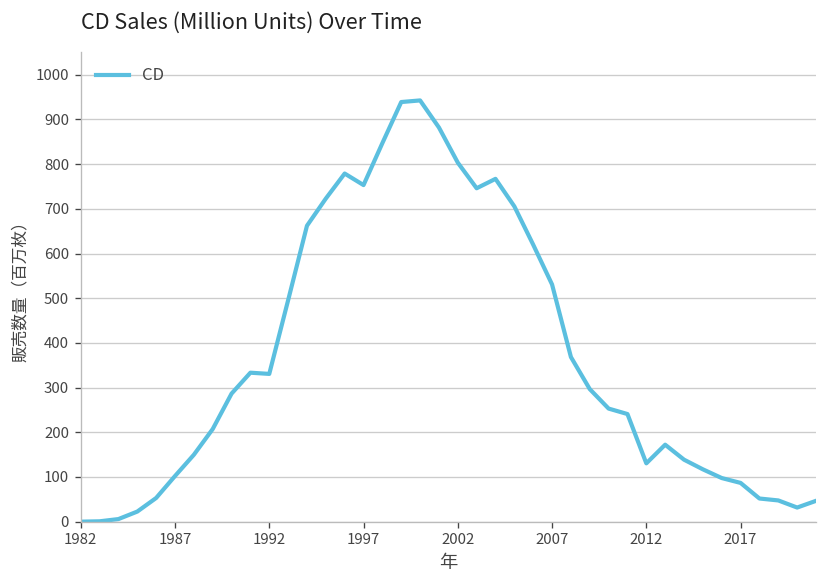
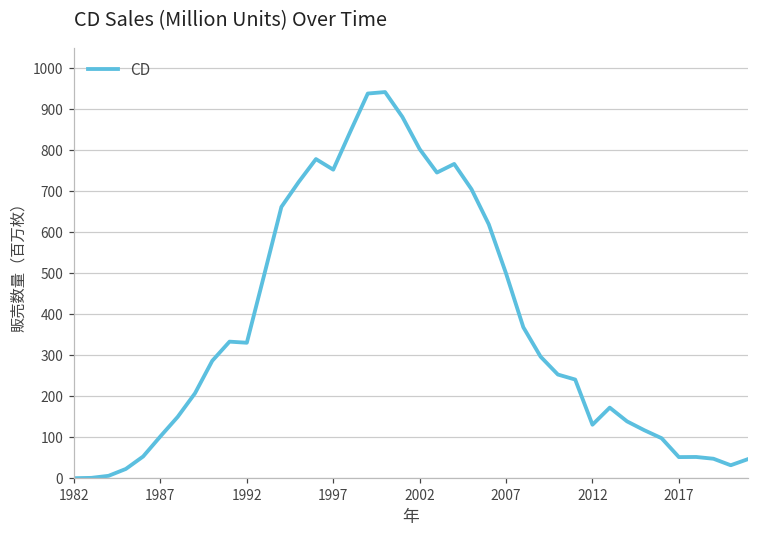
  {
    "1982": 0,
    "1987": 100,
    "1992": 330,
    "1997": 750,
    "2002": 800,
-   "2007": 530,
+   "2007": 500,
    "2012": 130,
-   "2017": 90
+   "2017": 50
  }
